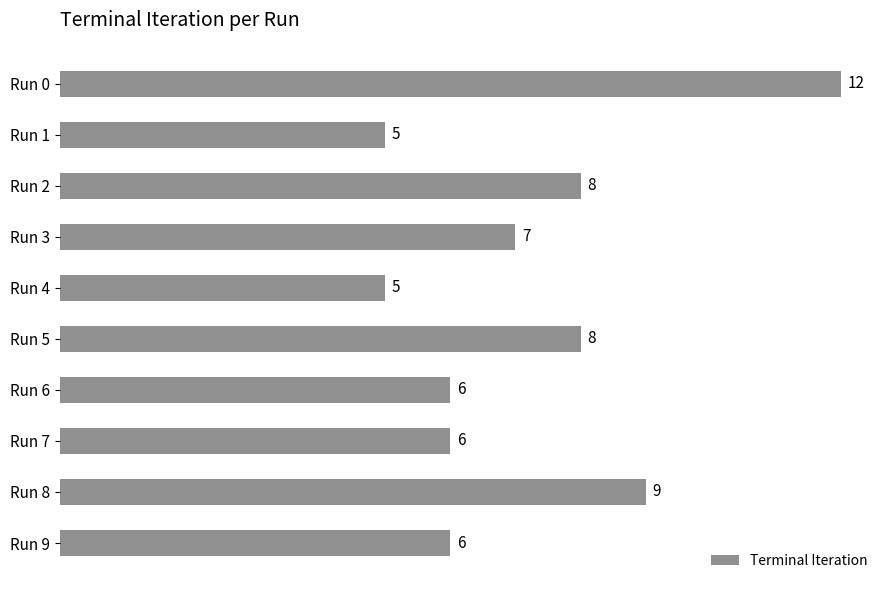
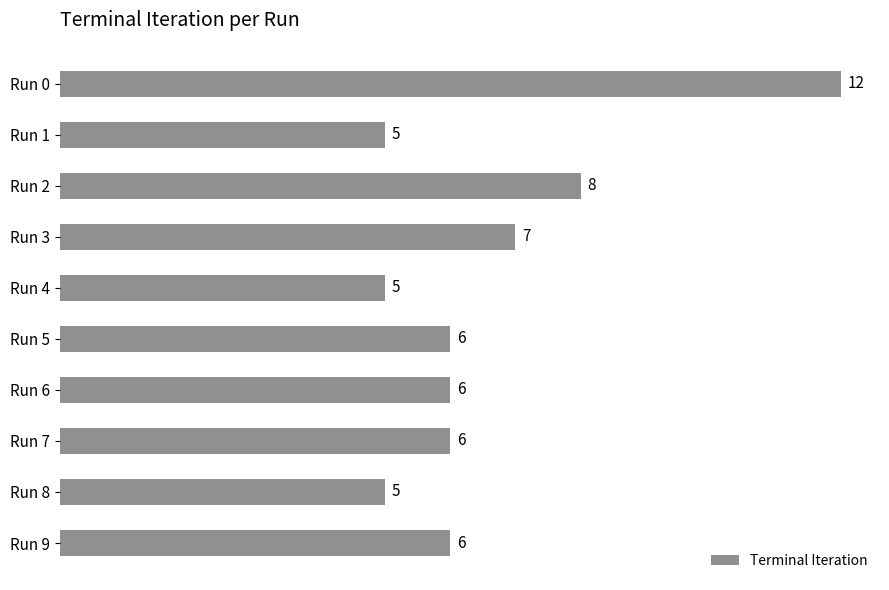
  {
    "Run 0": 12,
    "Run 1": 5,
    "Run 2": 8,
    "Run 3": 7,
    "Run 4": 5,
-   "Run 5": 8,
+   "Run 5": 6,
    "Run 6": 6,
    "Run 7": 6,
-   "Run 8": 9,
+   "Run 8": 5,
    "Run 9": 6
  }
